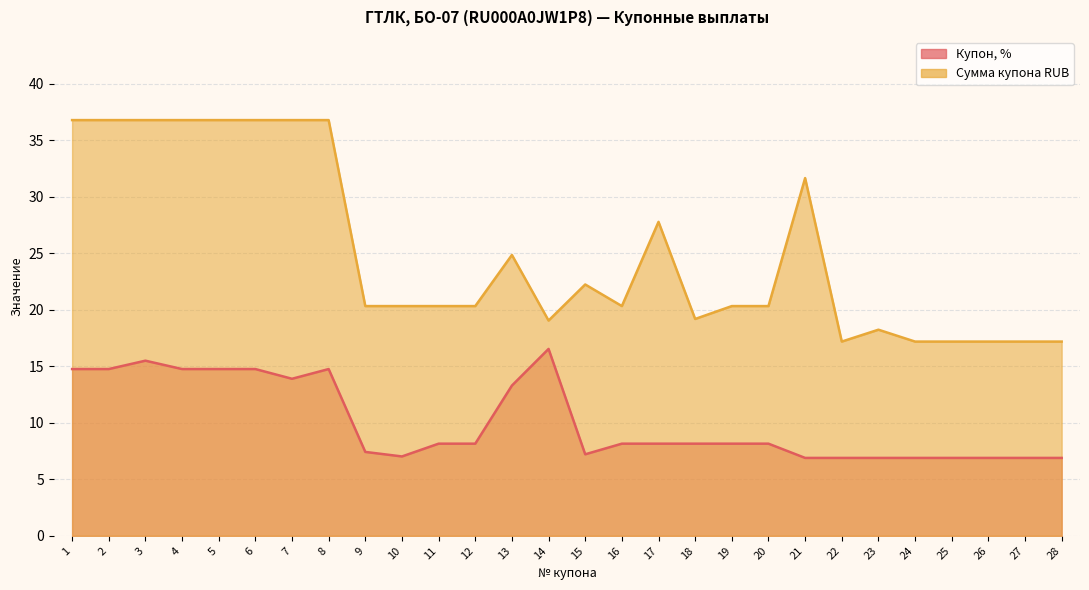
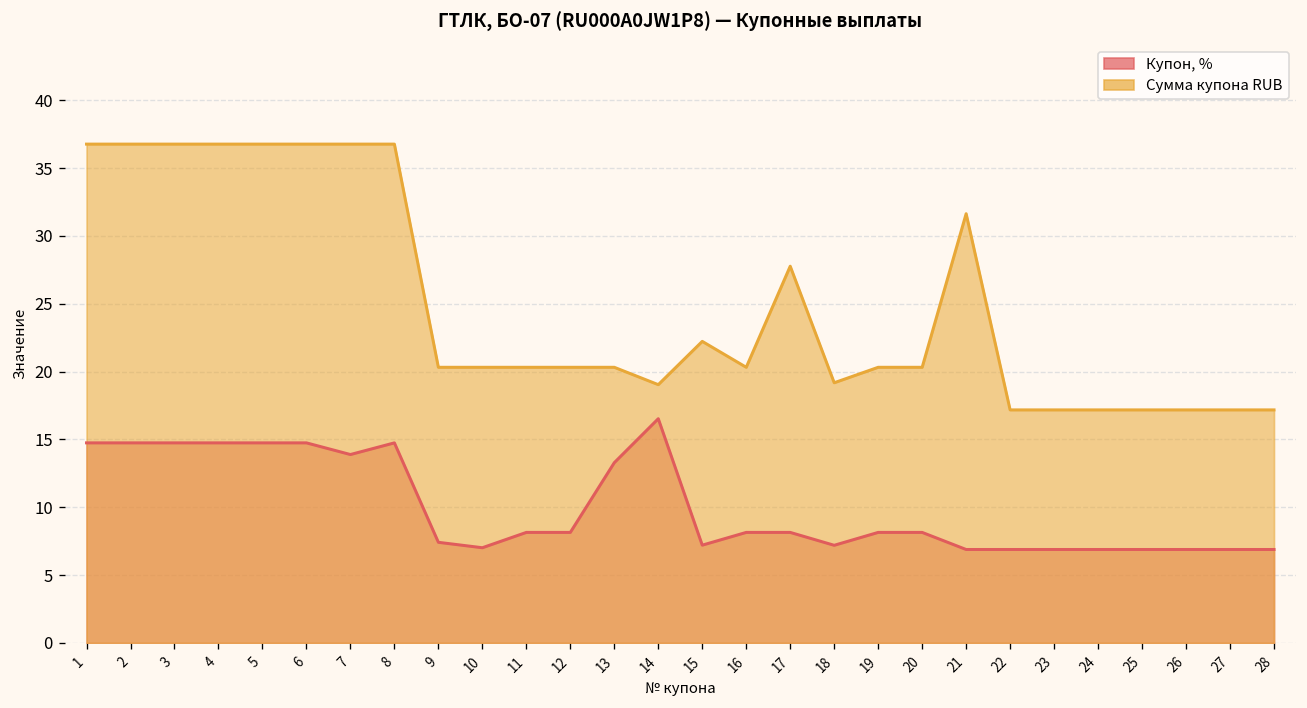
  {
    "Купон, %": {
      "1": 14.8,
      "2": 14.8,
-     "3": 15.5,
+     "3": 14.8,
      "4": 14.8,
      "5": 14.8,
      "6": 14.8,
      "7": 13.9,
      "8": 14.8,
      "9": 7.4,
      "10": 7.0,
      "11": 8.2,
      "12": 8.2,
      "13": 13.3,
      "14": 16.5,
      "15": 7.2,
      "16": 8.2,
      "17": 8.2,
-     "18": 8.2,
+     "18": 7.2,
      "19": 8.2,
      "20": 8.2,
      "21": 6.9,
      "22": 6.9,
      "23": 6.9,
      "24": 6.9,
      "25": 6.9,
      "26": 6.9,
      "27": 6.9,
      "28": 6.9
    },
    "Сумма купона RUB": {
      "1": 36.8,
      "2": 36.8,
      "3": 36.8,
      "4": 36.8,
      "5": 36.8,
      "6": 36.8,
      "7": 36.8,
      "8": 36.8,
      "9": 20.3,
      "10": 20.3,
      "11": 20.3,
      "12": 20.3,
-     "13": 24.8,
+     "13": 20.3,
      "14": 19.0,
      "15": 22.2,
      "16": 20.3,
      "17": 27.8,
      "18": 19.2,
      "19": 20.3,
      "20": 20.3,
      "21": 31.6,
      "22": 17.2,
-     "23": 18.2,
+     "23": 17.2,
      "24": 17.2,
      "25": 17.2,
      "26": 17.2,
      "27": 17.2,
      "28": 17.2
    }
  }
